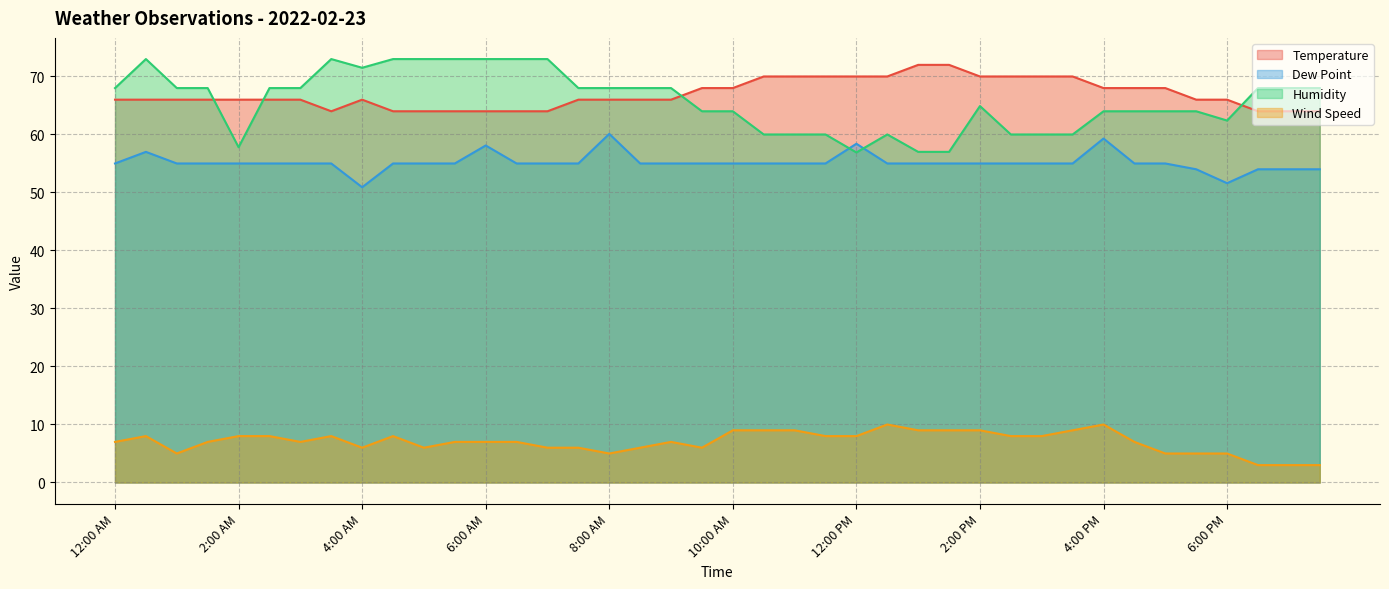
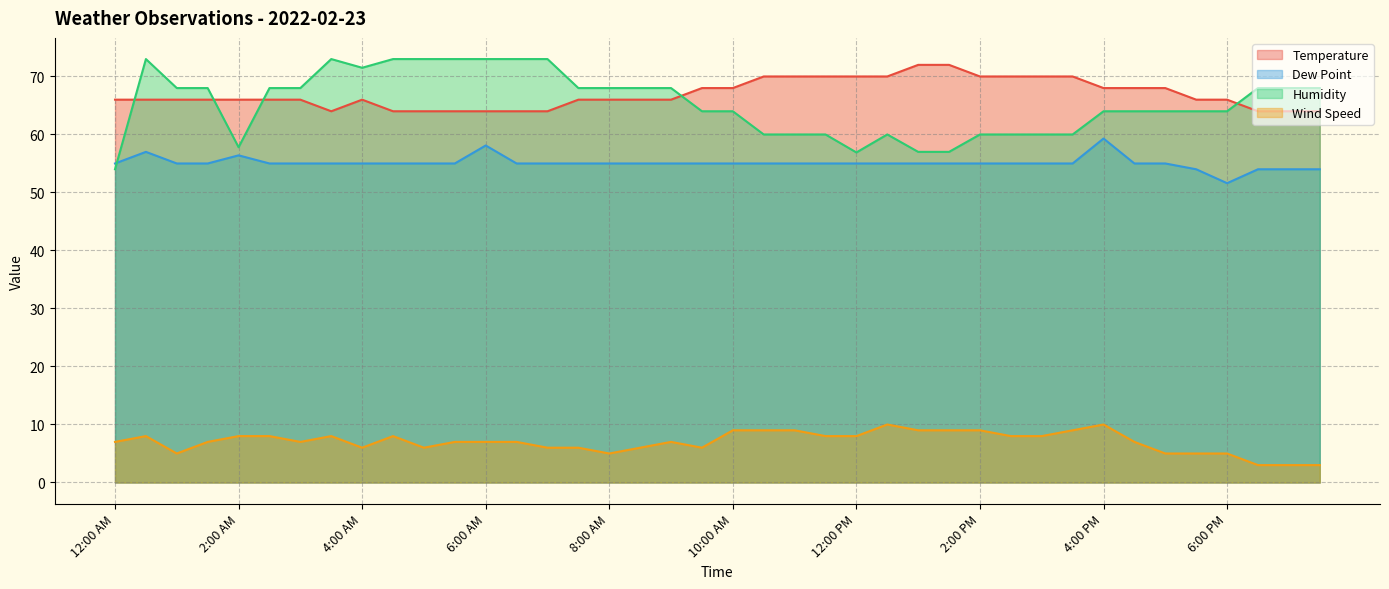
  {
    "Dew Point": {
      "12:00 AM": 55,
-     "2:00 AM": 55,
-     "4:00 AM": 51,
+     "2:00 AM": 56,
+     "4:00 AM": 55,
      "6:00 AM": 58,
-     "8:00 AM": 60,
+     "8:00 AM": 55,
      "10:00 AM": 55,
-     "12:00 PM": 58,
+     "12:00 PM": 55,
      "2:00 PM": 55,
      "4:00 PM": 59,
      "6:00 PM": 52
    },
    "Humidity": {
-     "12:00 AM": 68,
+     "12:00 AM": 54,
      "2:00 AM": 58,
      "4:00 AM": 72,
      "6:00 AM": 73,
      "8:00 AM": 68,
      "10:00 AM": 64,
      "12:00 PM": 57,
-     "2:00 PM": 65,
+     "2:00 PM": 60,
      "4:00 PM": 64,
-     "6:00 PM": 62
+     "6:00 PM": 64
    }
  }
